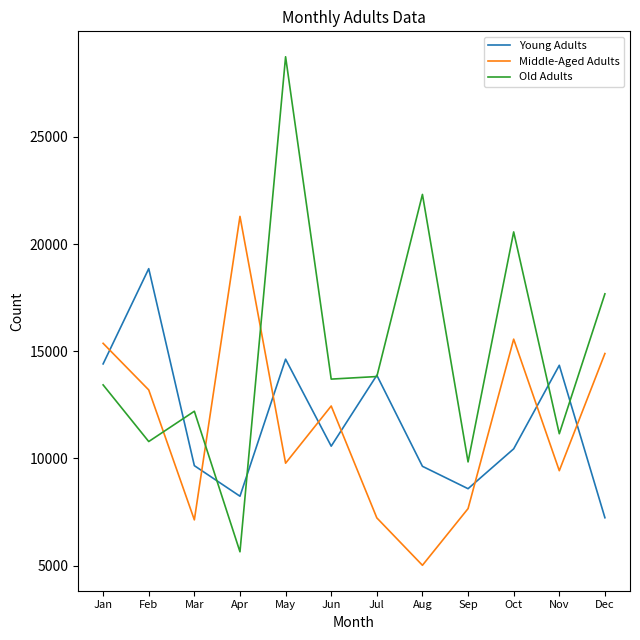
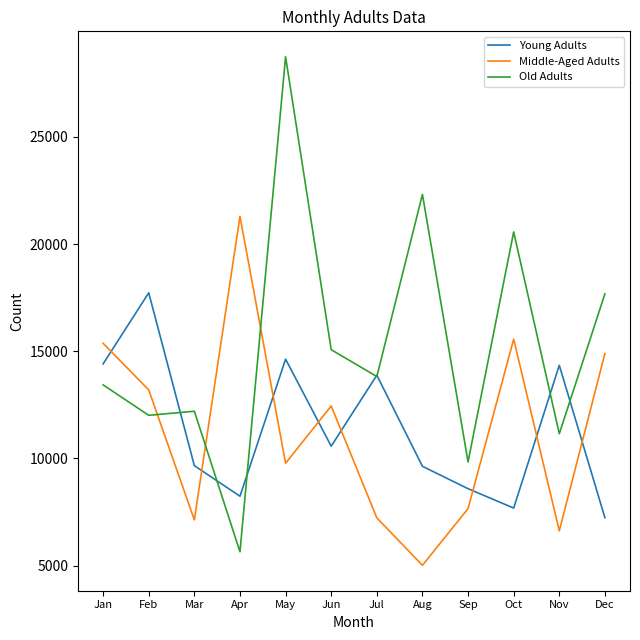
  {
    "Young Adults": {
      "Jan": 14400,
-     "Feb": 18900,
+     "Feb": 17700,
      "Mar": 9700,
      "Apr": 8200,
      "May": 14600,
      "Jun": 10600,
      "Aug": 9600,
      "Sep": 8600,
-     "Oct": 10400,
+     "Oct": 7700,
      "Nov": 14300,
      "Dec": 7200
    },
    "Middle-Aged Adults": {
      "Jan": 15400,
      "Feb": 13200,
      "Mar": 7100,
      "Apr": 21300,
      "May": 9800,
      "Jun": 12400,
      "Jul": 7200,
      "Aug": 5000,
      "Sep": 7700,
      "Oct": 15600,
-     "Nov": 9400,
+     "Nov": 6600,
      "Dec": 14900
    },
    "Old Adults": {
      "Jan": 13400,
-     "Feb": 10800,
+     "Feb": 12000,
      "Mar": 12200,
      "Apr": 5600,
      "May": 28700,
-     "Jun": 13700,
+     "Jun": 15100,
      "Aug": 22300,
      "Sep": 9800,
      "Oct": 20600,
      "Nov": 11200,
      "Dec": 17700
    }
  }
